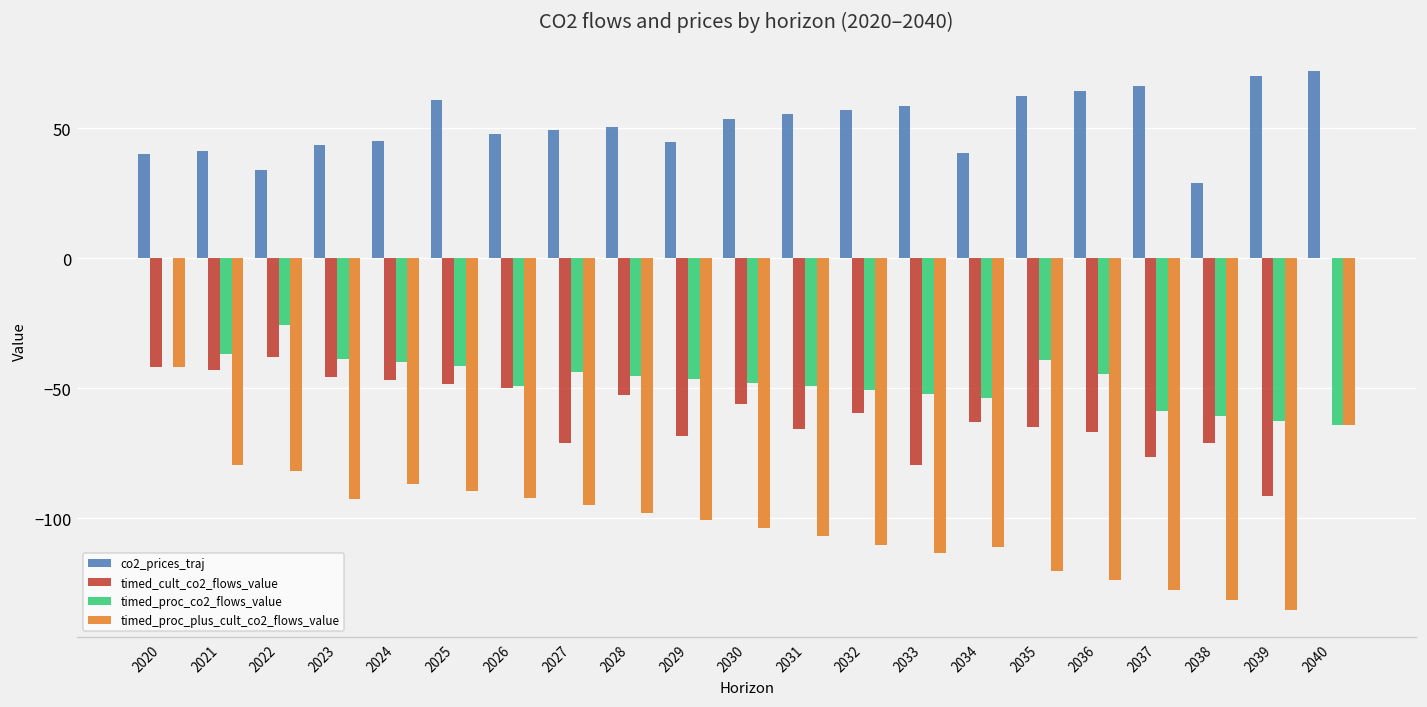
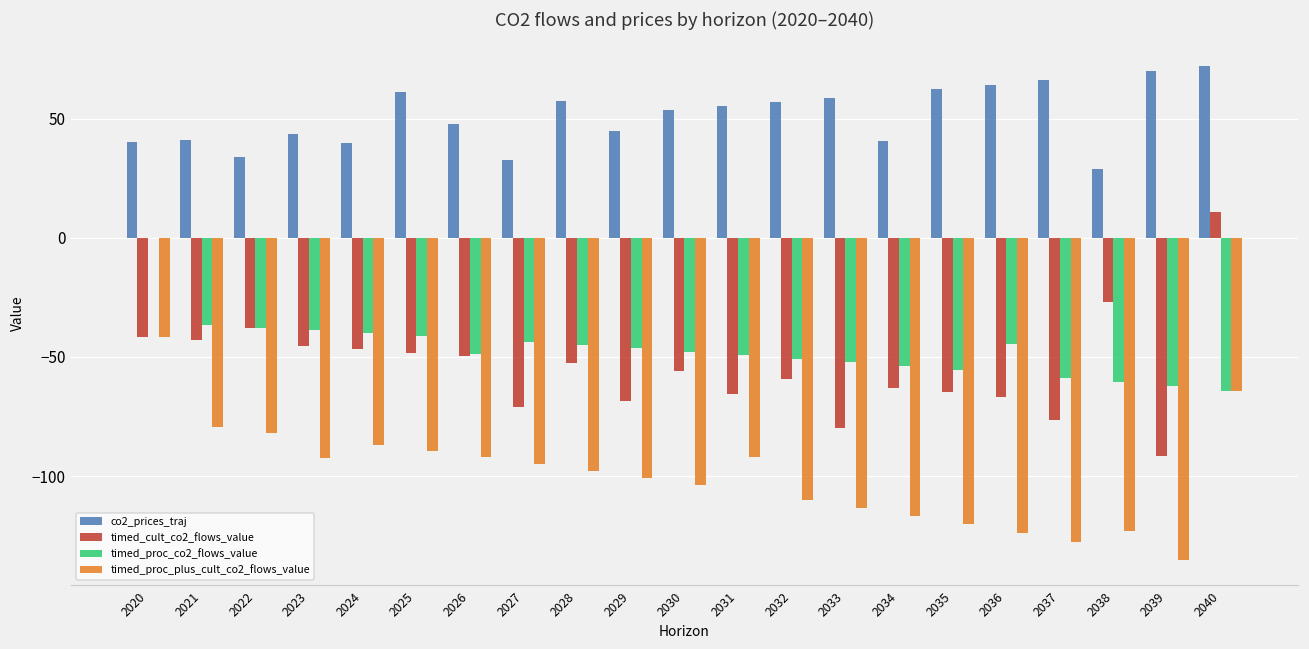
  {
    "co2_prices_traj": {
      "2020": 40,
      "2021": 41,
      "2022": 34,
      "2023": 44,
-     "2024": 45,
+     "2024": 40,
      "2025": 61,
      "2026": 48,
-     "2027": 49,
-     "2028": 51,
+     "2027": 33,
+     "2028": 57,
      "2029": 45,
      "2030": 54,
      "2031": 55,
      "2032": 57,
      "2033": 59,
      "2034": 40,
      "2035": 62,
      "2036": 64,
      "2037": 66,
      "2038": 29,
      "2039": 70,
      "2040": 72
    },
    "timed_cult_co2_flows_value": {
      "2020": -42,
      "2021": -43,
      "2022": -38,
      "2023": -45,
      "2024": -47,
      "2025": -48,
      "2026": -50,
      "2027": -71,
      "2028": -53,
      "2029": -68,
      "2030": -56,
      "2031": -66,
      "2032": -59,
      "2033": -80,
      "2034": -63,
      "2035": -65,
      "2036": -67,
      "2037": -76,
-     "2038": -71,
+     "2038": -27,
      "2039": -92,
-     "2040": 0
+     "2040": 11
    },
    "timed_proc_co2_flows_value": {
      "2020": 0,
      "2021": -37,
-     "2022": -26,
+     "2022": -38,
      "2023": -39,
      "2024": -40,
      "2025": -41,
      "2026": -49,
      "2027": -44,
      "2028": -45,
      "2029": -46,
      "2030": -48,
      "2031": -49,
      "2032": -51,
      "2033": -52,
      "2034": -54,
-     "2035": -39,
+     "2035": -55,
      "2036": -45,
      "2037": -59,
      "2038": -61,
      "2039": -62,
      "2040": -64
    },
    "timed_proc_plus_cult_co2_flows_value": {
      "2020": -42,
      "2021": -80,
      "2022": -82,
      "2023": -93,
      "2024": -87,
      "2025": -89,
      "2026": -92,
      "2027": -95,
      "2028": -98,
      "2029": -101,
      "2030": -104,
-     "2031": -107,
+     "2031": -92,
      "2032": -110,
      "2033": -113,
-     "2034": -111,
+     "2034": -117,
      "2035": -120,
      "2036": -124,
      "2037": -128,
-     "2038": -131,
+     "2038": -123,
      "2039": -135,
      "2040": -64
    }
  }
